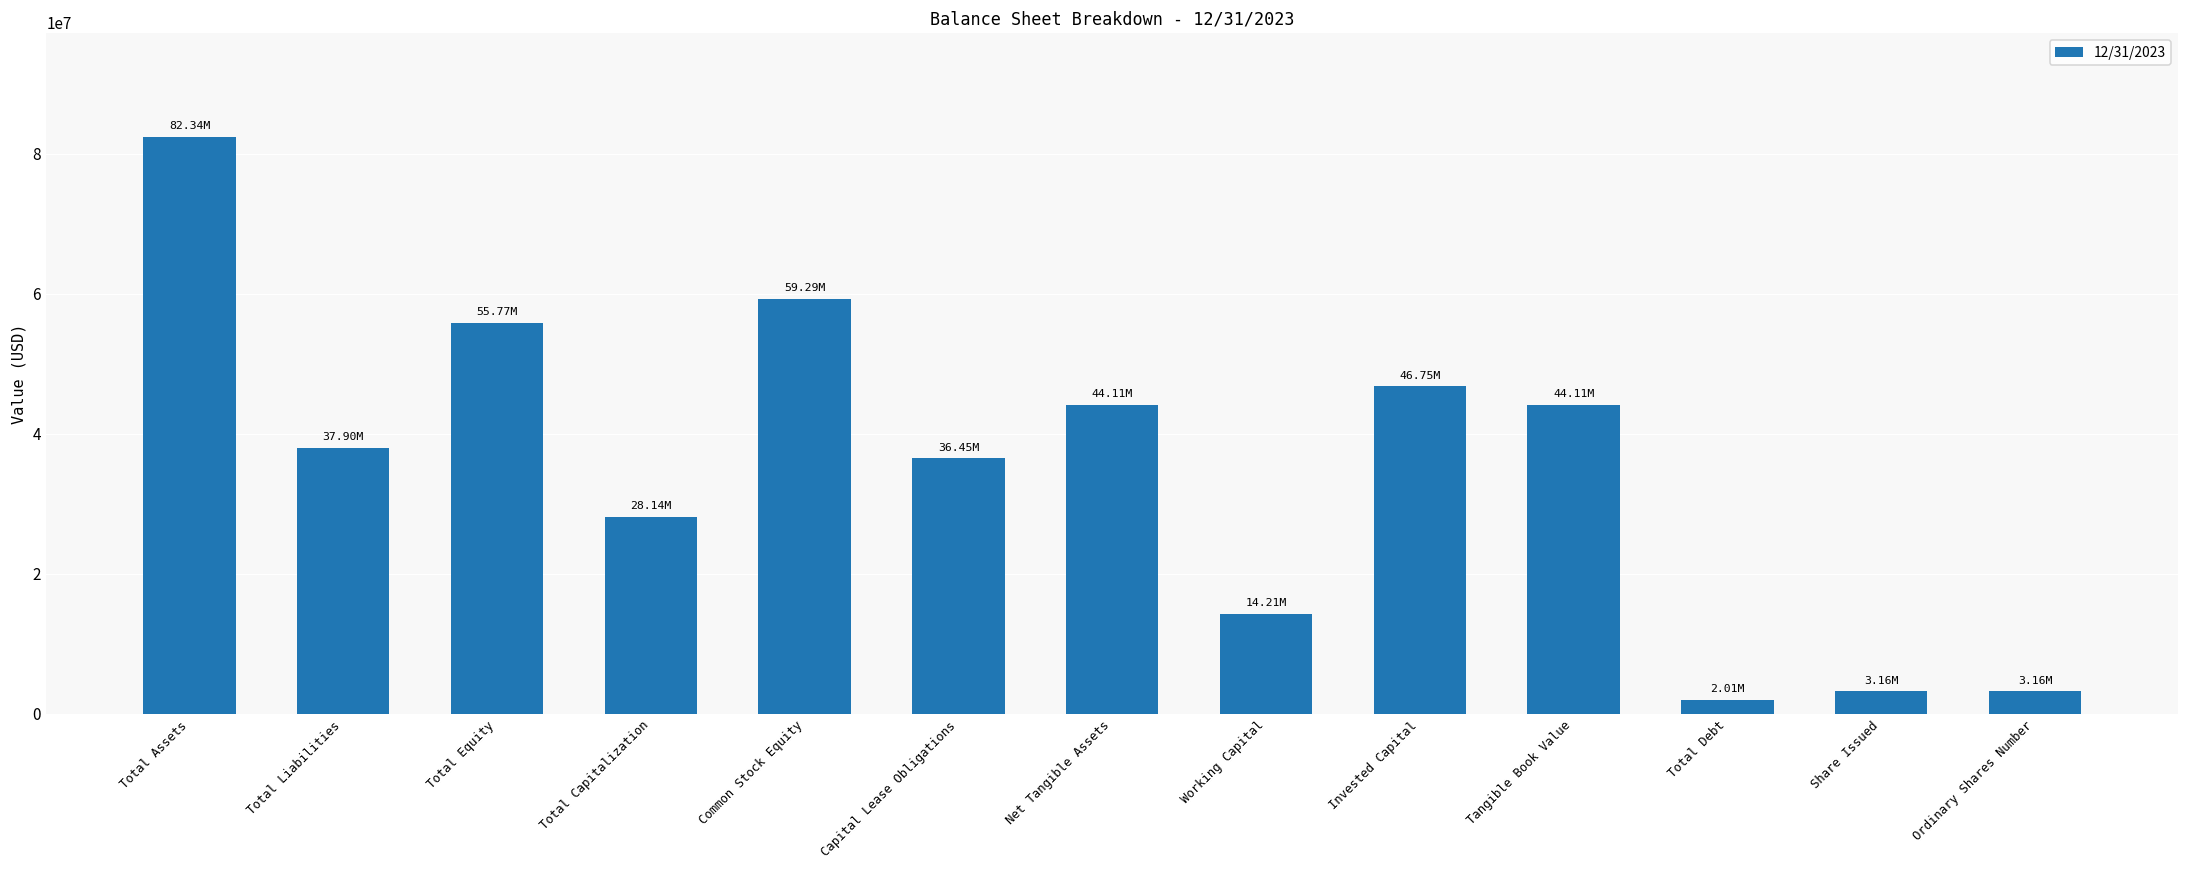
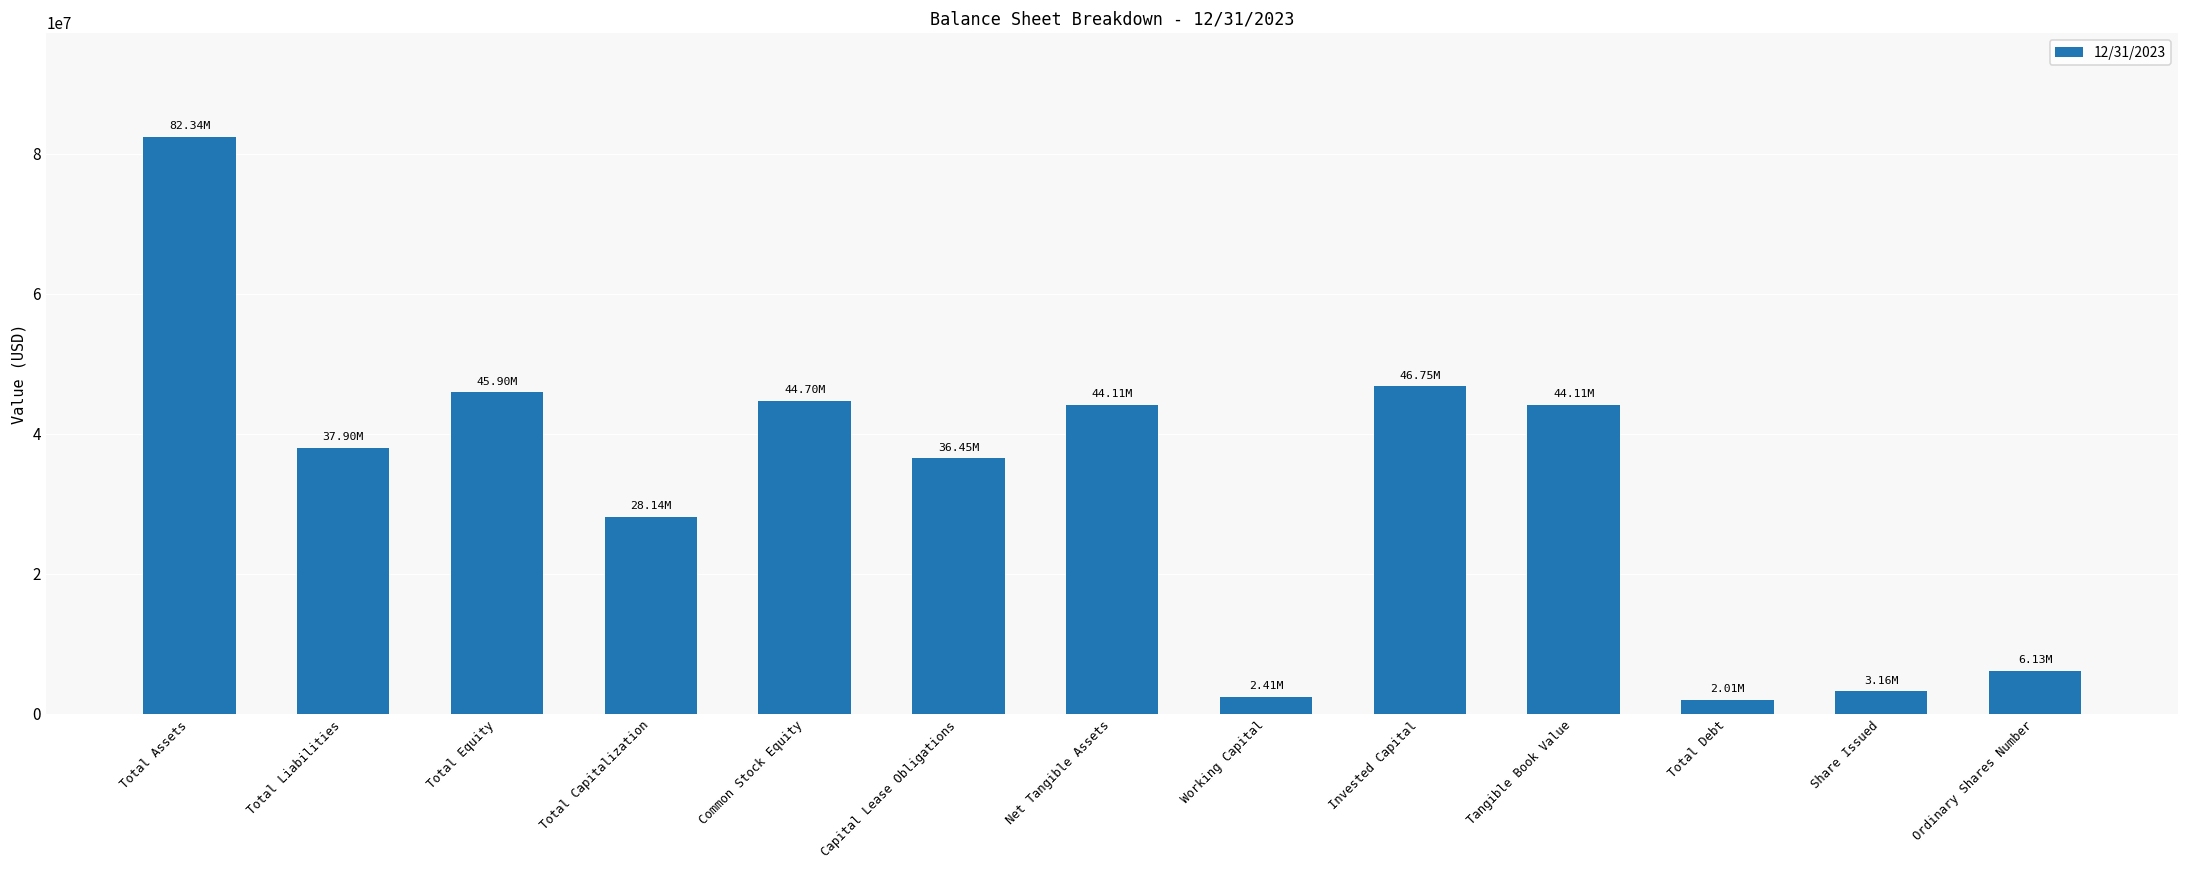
  {
    "Total Assets": "82.34M",
    "Total Liabilities": "37.90M",
-   "Total Equity": "55.77M",
+   "Total Equity": "45.90M",
    "Total Capitalization": "28.14M",
-   "Common Stock Equity": "59.29M",
+   "Common Stock Equity": "44.70M",
    "Capital Lease Obligations": "36.45M",
    "Net Tangible Assets": "44.11M",
-   "Working Capital": "14.21M",
+   "Working Capital": "2.41M",
    "Invested Capital": "46.75M",
    "Tangible Book Value": "44.11M",
    "Total Debt": "2.01M",
    "Share Issued": "3.16M",
-   "Ordinary Shares Number": "3.16M"
+   "Ordinary Shares Number": "6.13M"
  }
